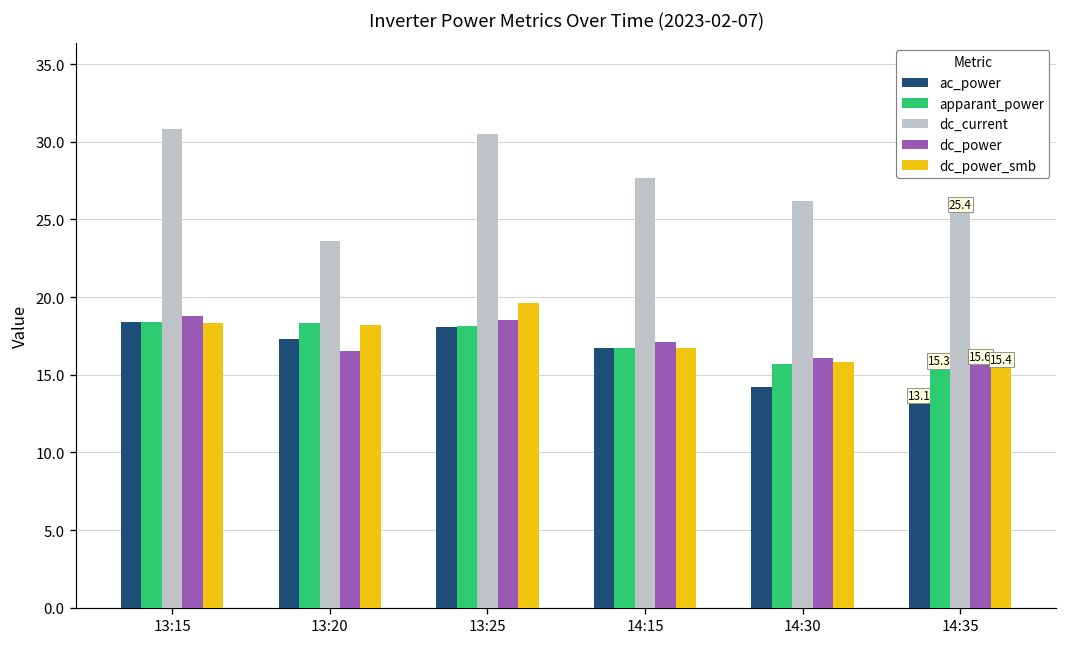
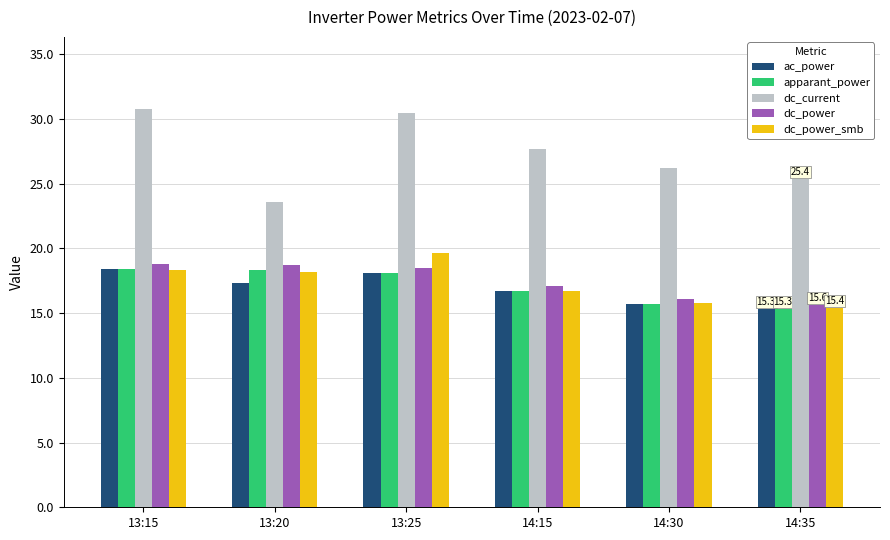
  {
    "ac_power": {
-     "14:30": 14.2,
-     "14:35": 13.1
+     "14:30": 15.7,
+     "14:35": 15.3
    },
    "apparant_power": {
      "13:15": 18.4,
      "13:20": 18.3,
      "13:25": 18.1,
      "14:15": 16.7,
      "14:30": 15.7
    },
    "dc_current": {
      "13:15": 30.8,
      "13:20": 23.6,
      "13:25": 30.5,
      "14:15": 27.7,
      "14:30": 26.2
    },
    "dc_power": {
      "13:15": 18.8,
-     "13:20": 16.5,
+     "13:20": 18.7,
      "13:25": 18.5,
      "14:15": 17.1,
      "14:30": 16.1
    },
    "dc_power_smb": {
      "13:15": 18.4,
      "13:20": 18.2,
      "13:25": 19.6,
      "14:15": 16.7,
      "14:30": 15.8
    }
  }
